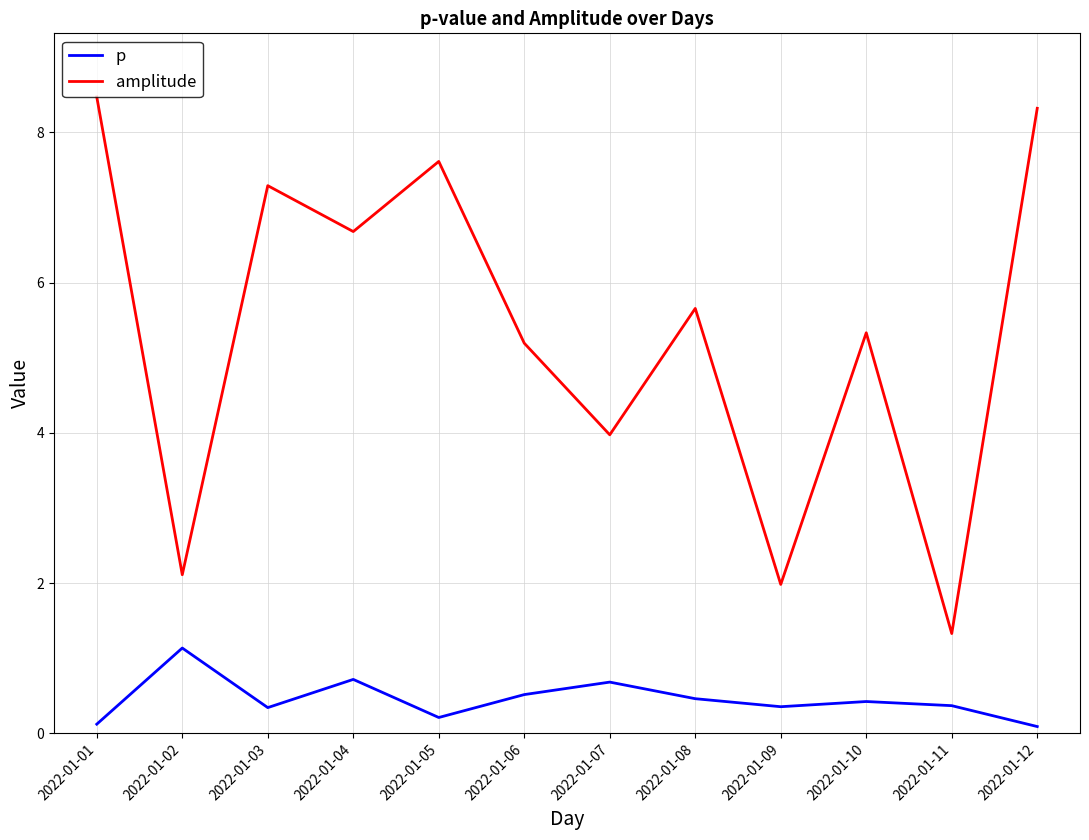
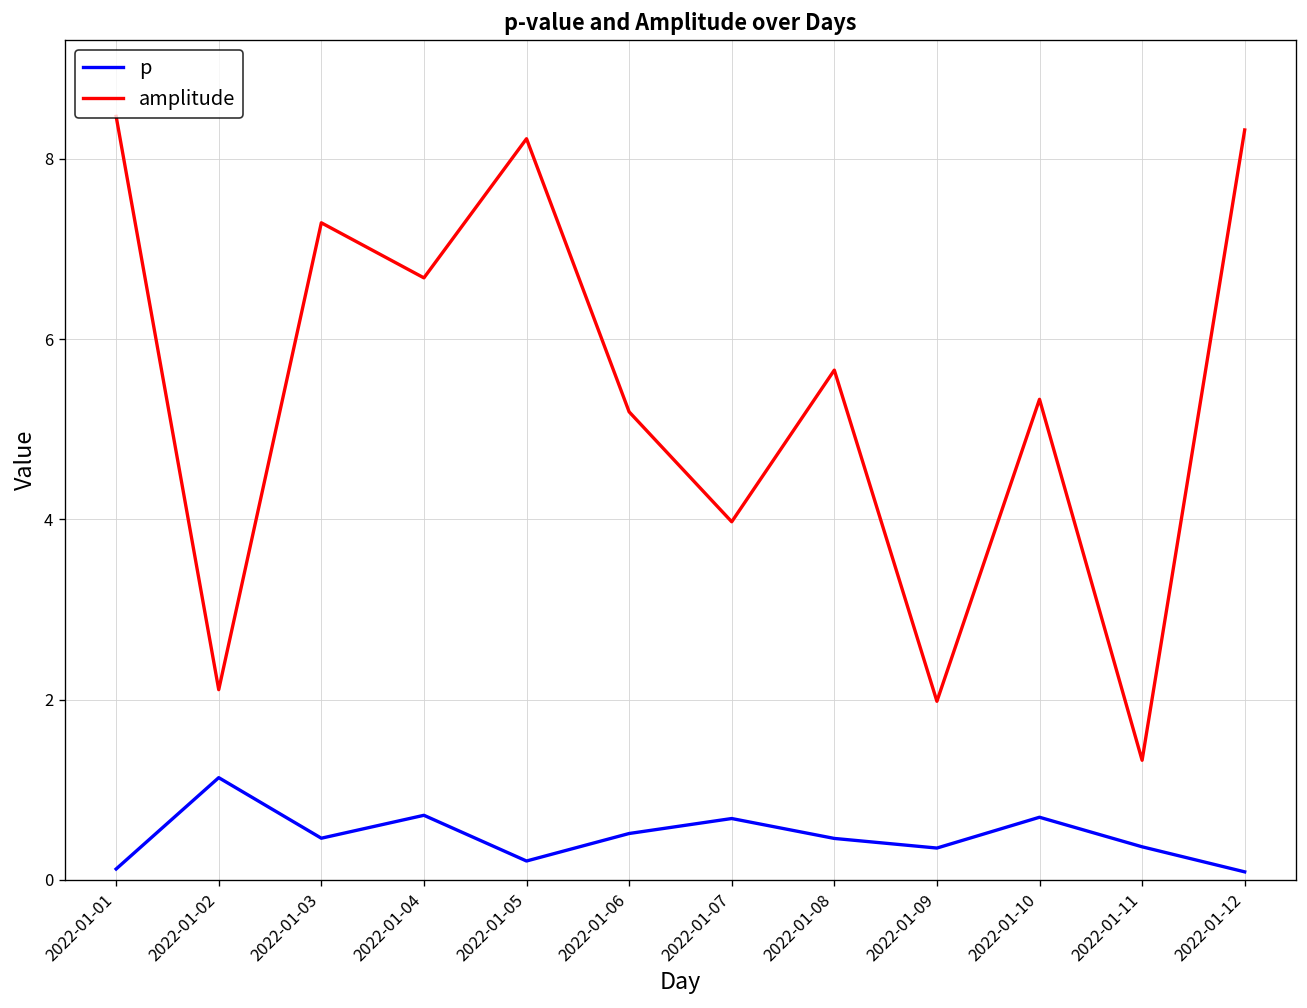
  {
    "p": {
      "2022-01-01": 0.1,
      "2022-01-02": 1.1,
-     "2022-01-03": 0.3,
+     "2022-01-03": 0.5,
      "2022-01-04": 0.7,
      "2022-01-05": 0.2,
      "2022-01-06": 0.5,
      "2022-01-07": 0.7,
      "2022-01-08": 0.5,
      "2022-01-09": 0.4,
-     "2022-01-10": 0.4,
+     "2022-01-10": 0.7,
      "2022-01-11": 0.4,
      "2022-01-12": 0.1
    },
    "amplitude": {
      "2022-01-02": 2.1,
      "2022-01-03": 7.3,
      "2022-01-04": 6.7,
-     "2022-01-05": 7.6,
+     "2022-01-05": 8.2,
      "2022-01-06": 5.2,
      "2022-01-07": 4.0,
      "2022-01-08": 5.7,
      "2022-01-09": 2.0,
      "2022-01-10": 5.3,
      "2022-01-11": 1.3,
      "2022-01-12": 8.3
    }
  }
